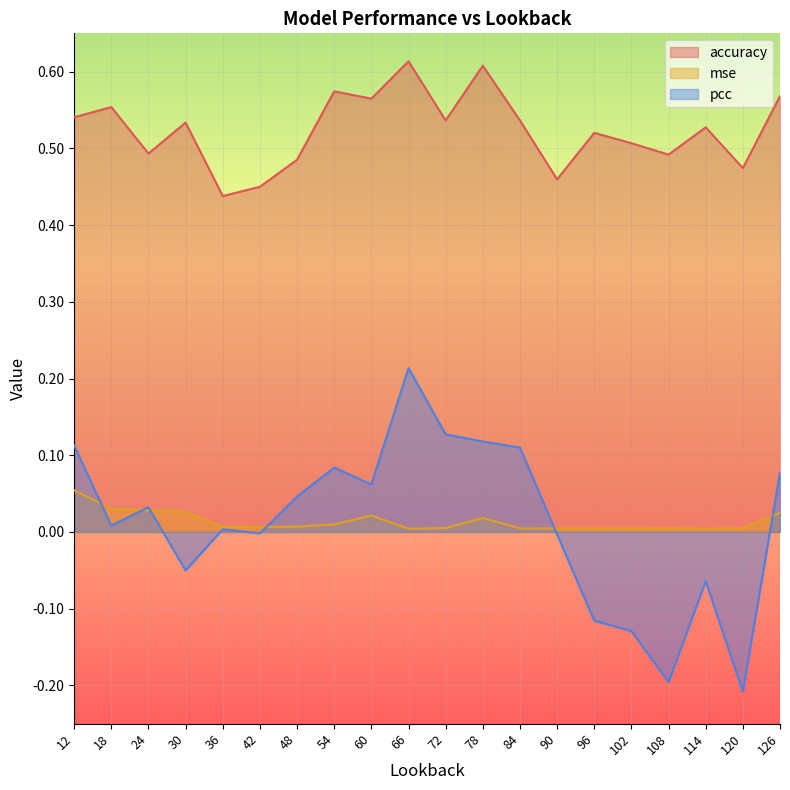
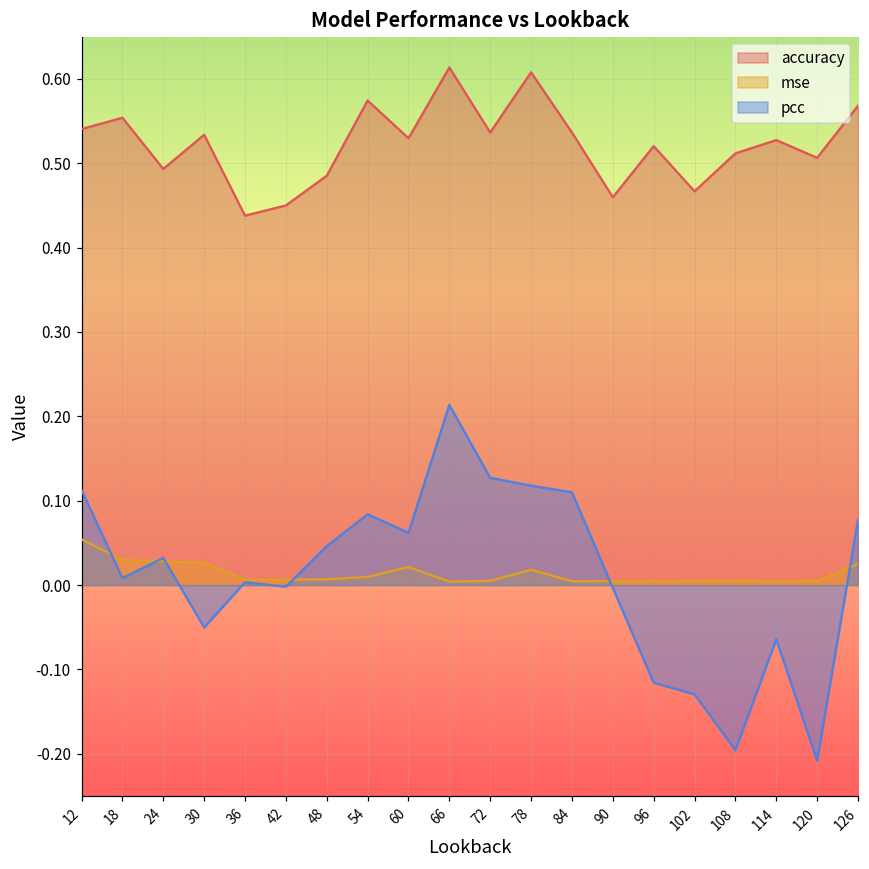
  {
    "accuracy": {
      "12": 0.54,
      "18": 0.55,
      "24": 0.49,
      "30": 0.53,
      "36": 0.44,
      "42": 0.45,
      "48": 0.49,
      "54": 0.57,
-     "60": 0.56,
+     "60": 0.53,
      "66": 0.61,
      "72": 0.54,
      "78": 0.61,
      "84": 0.54,
      "90": 0.46,
      "96": 0.52,
-     "102": 0.51,
-     "108": 0.49,
+     "102": 0.47,
+     "108": 0.51,
      "114": 0.53,
-     "120": 0.47,
+     "120": 0.51,
      "126": 0.57
    },
    "mse": {
      "12": 0.05,
      "18": 0.03,
      "24": 0.03,
      "30": 0.03,
      "42": 0.01,
      "48": 0.01,
      "54": 0.01,
      "60": 0.02,
      "66": 0.00,
      "72": 0.01,
      "78": 0.02,
      "84": 0.00,
      "90": 0.00,
      "96": 0.00,
      "102": 0.00,
      "108": 0.00,
      "114": 0.00,
      "120": 0.00,
      "126": 0.03
    }
  }
